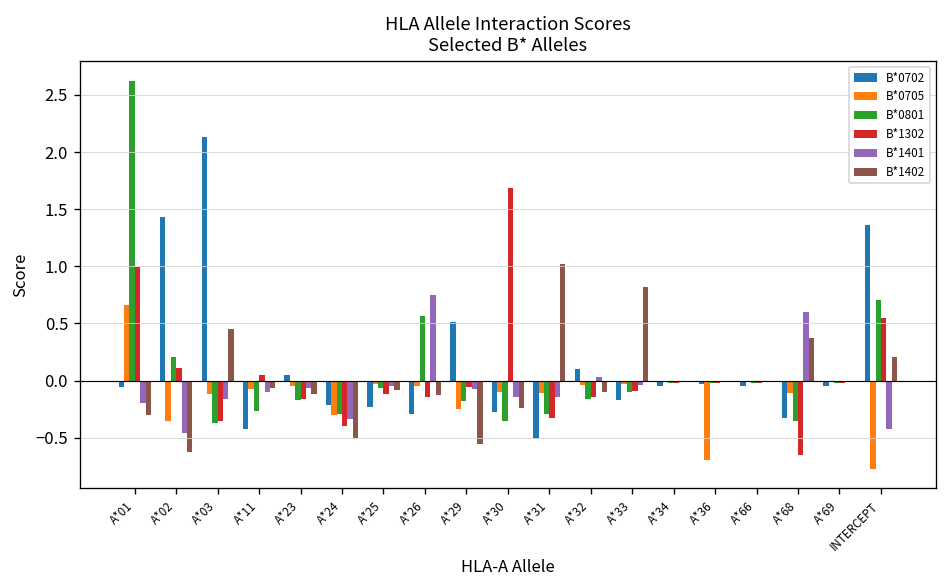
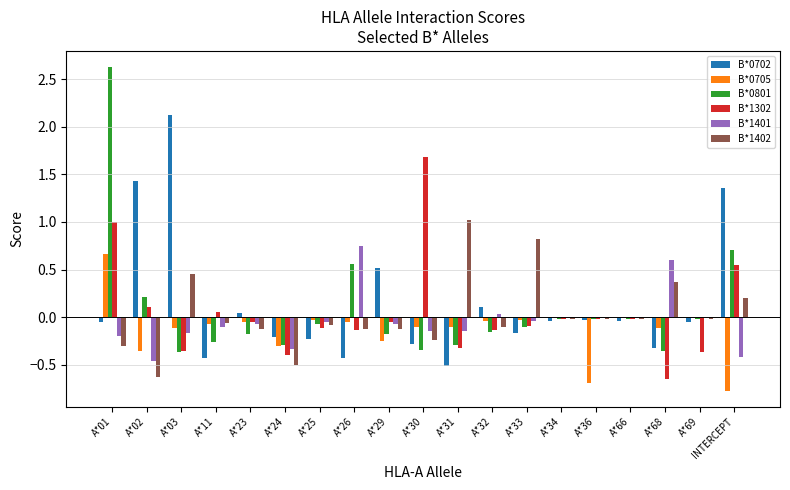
  {
    "B*0702": {
      "A*01": -0.1,
      "A*02": 1.4,
      "A*03": 2.1,
      "A*11": -0.4,
      "A*23": 0.0,
      "A*24": -0.2,
      "A*25": -0.2,
-     "A*26": -0.3,
+     "A*26": -0.4,
      "A*29": 0.5,
      "A*30": -0.3,
      "A*31": -0.5,
      "A*32": 0.1,
      "A*33": -0.2,
      "A*34": 0.0,
      "A*66": 0.0,
      "A*68": -0.3,
      "A*69": 0.0,
      "INTERCEPT": 1.4
    },
    "B*0705": {
      "A*01": 0.7,
      "A*02": -0.4,
      "A*03": -0.1,
      "A*11": -0.1,
      "A*23": 0.0,
      "A*24": -0.3,
      "A*25": 0.0,
      "A*26": -0.1,
      "A*29": -0.2,
      "A*30": -0.1,
      "A*31": -0.1,
      "A*32": 0.0,
      "A*36": -0.7,
      "A*68": -0.1,
      "INTERCEPT": -0.8
    },
    "B*0801": {
      "A*01": 2.6,
      "A*02": 0.2,
      "A*03": -0.4,
      "A*11": -0.3,
      "A*23": -0.2,
      "A*24": -0.3,
      "A*25": -0.1,
      "A*26": 0.6,
      "A*29": -0.2,
      "A*30": -0.3,
      "A*31": -0.3,
      "A*32": -0.2,
      "A*33": -0.1,
      "A*68": -0.4,
      "INTERCEPT": 0.7
    },
    "B*1302": {
      "A*01": 1.0,
      "A*02": 0.1,
      "A*03": -0.4,
      "A*11": 0.1,
-     "A*23": -0.2,
+     "A*23": 0.0,
      "A*24": -0.4,
      "A*25": -0.1,
      "A*26": -0.1,
      "A*29": -0.1,
      "A*30": 1.7,
      "A*31": -0.3,
      "A*32": -0.1,
      "A*33": -0.1,
      "A*68": -0.7,
-     "A*69": 0.0,
+     "A*69": -0.4,
      "INTERCEPT": 0.6
    },
    "B*1401": {
      "A*01": -0.2,
      "A*02": -0.5,
      "A*03": -0.2,
      "A*11": -0.1,
      "A*23": -0.1,
      "A*24": -0.3,
      "A*25": 0.0,
      "A*26": 0.7,
      "A*29": -0.1,
      "A*30": -0.1,
      "A*31": -0.1,
      "A*32": 0.0,
      "A*33": 0.0,
      "A*68": 0.6,
      "INTERCEPT": -0.4
    },
    "B*1402": {
      "A*01": -0.3,
      "A*02": -0.6,
      "A*03": 0.4,
      "A*11": -0.1,
      "A*23": -0.1,
      "A*24": -0.5,
      "A*25": -0.1,
      "A*26": -0.1,
-     "A*29": -0.6,
+     "A*29": -0.1,
      "A*30": -0.2,
      "A*31": 1.0,
      "A*32": -0.1,
      "A*33": 0.8,
      "A*68": 0.4,
      "INTERCEPT": 0.2
    }
  }
